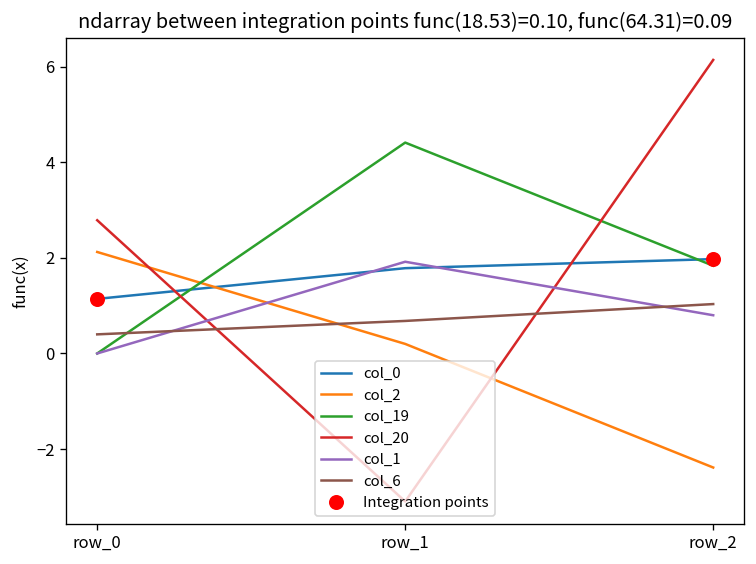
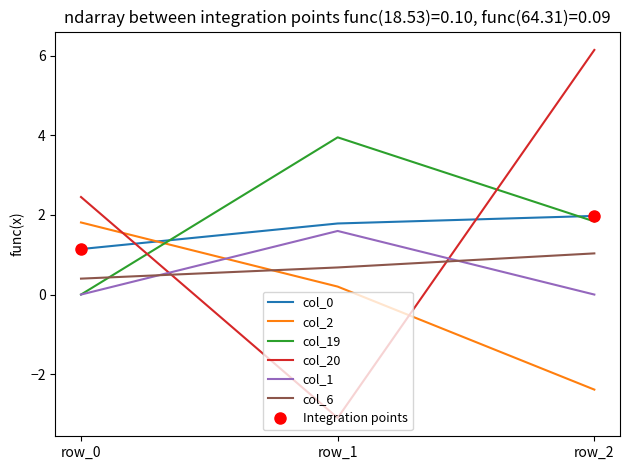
  {
    "col_0": {
      "row_1": 1.8
    },
    "col_2": {
-     "row_0": 2.1,
+     "row_0": 1.8,
      "row_1": 0.2,
      "row_2": -2.4
    },
    "col_19": {
-     "row_1": 4.4,
+     "row_1": 3.9,
      "row_2": 1.8
    },
    "col_20": {
-     "row_0": 2.8,
+     "row_0": 2.4,
      "row_2": 6.1
    },
    "col_1": {
-     "row_1": 1.9,
-     "row_2": 0.8
+     "row_1": 1.6,
+     "row_2": 0.0
    },
    "col_6": {
      "row_0": 0.4,
      "row_1": 0.7,
      "row_2": 1.0
    }
  }
